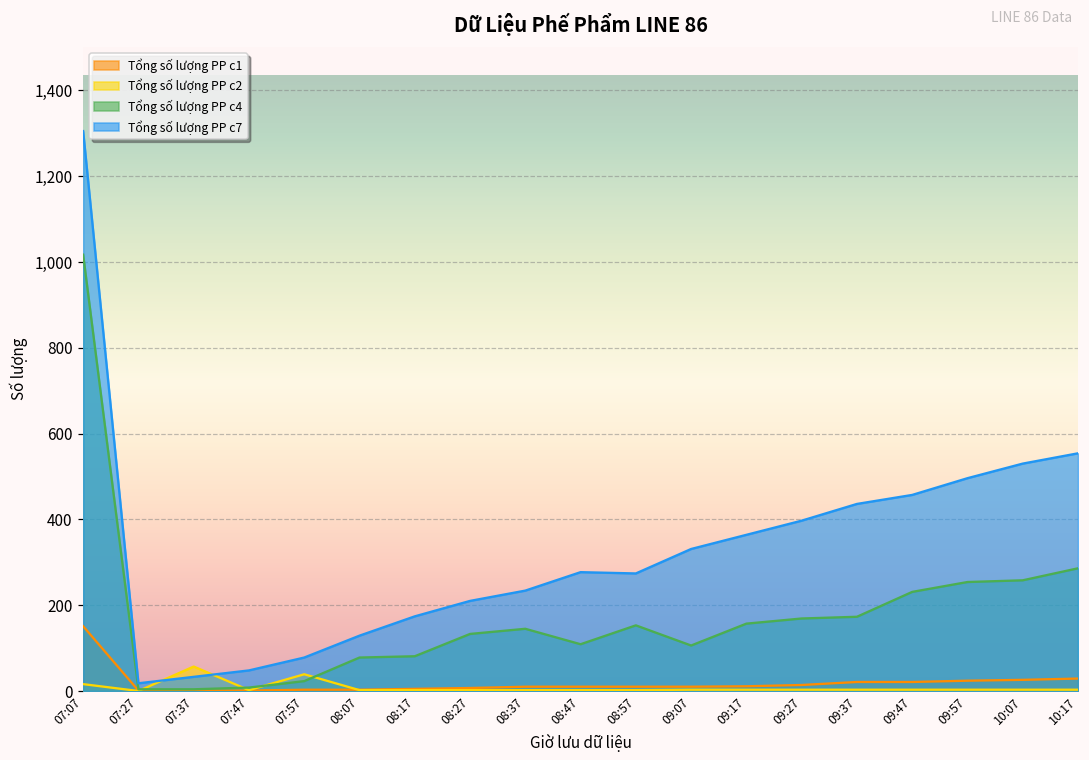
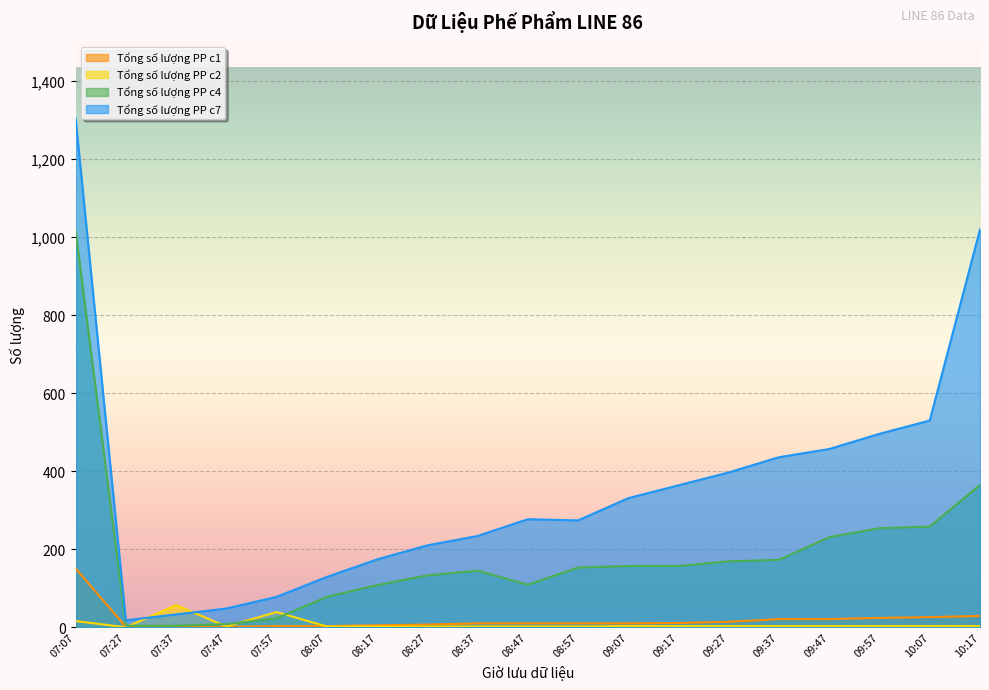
  {
    "Tổng số lượng PP c1": {
      "07:07": "150",
      "07:57": "0",
      "08:37": "10",
      "08:47": "10",
      "08:57": "10",
      "09:07": "10",
      "09:17": "10",
      "09:27": "10",
      "09:37": "20",
      "09:47": "20",
      "09:57": "20",
      "10:07": "30",
      "10:17": "30"
    },
    "Tổng số lượng PP c2": {
      "07:07": "20",
      "07:37": "60",
      "07:57": "40",
      "08:37": "0",
      "08:47": "0",
      "08:57": "0",
      "09:07": "0",
      "09:17": "0",
      "09:27": "0",
      "09:37": "0",
      "09:47": "0",
      "09:57": "0",
      "10:07": "0",
      "10:17": "0"
    },
    "Tổng số lượng PP c4": {
      "07:07": "1,020",
      "07:57": "20",
      "08:07": "80",
-     "08:17": "80",
+     "08:17": "110",
      "08:27": "130",
      "08:37": "150",
      "08:47": "110",
      "08:57": "150",
-     "09:07": "110",
+     "09:07": "160",
      "09:17": "160",
      "09:27": "170",
      "09:37": "170",
      "09:47": "230",
      "09:57": "250",
      "10:07": "260",
-     "10:17": "290"
+     "10:17": "370"
    },
    "Tổng số lượng PP c7": {
      "07:07": "1,310",
      "07:27": "20",
      "07:37": "30",
      "07:47": "50",
      "07:57": "80",
      "08:07": "130",
      "08:17": "170",
      "08:27": "210",
      "08:37": "230",
      "08:47": "280",
      "08:57": "270",
      "09:07": "330",
      "09:17": "360",
      "09:27": "400",
      "09:37": "440",
      "09:47": "460",
      "09:57": "500",
      "10:07": "530",
-     "10:17": "550"
+     "10:17": "1,020"
    }
  }
